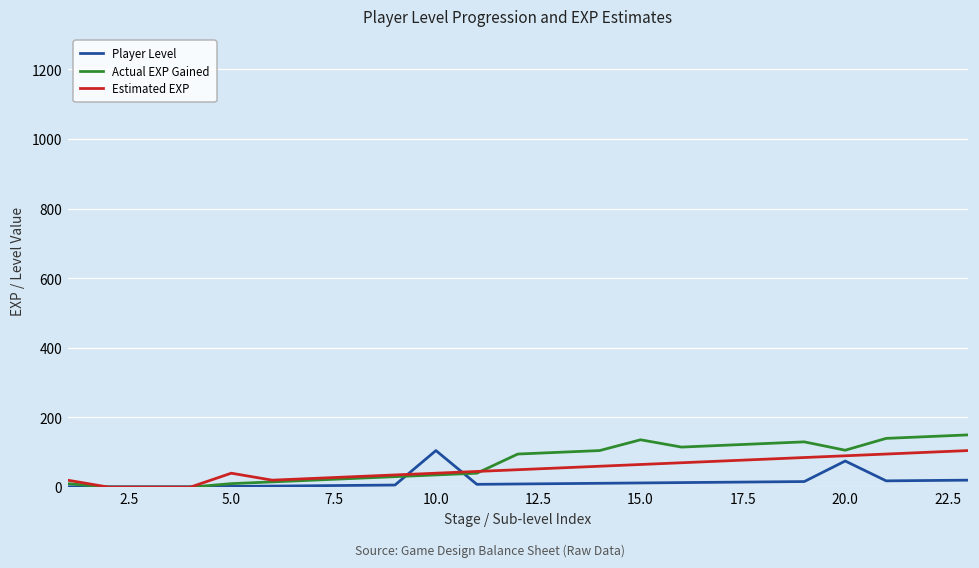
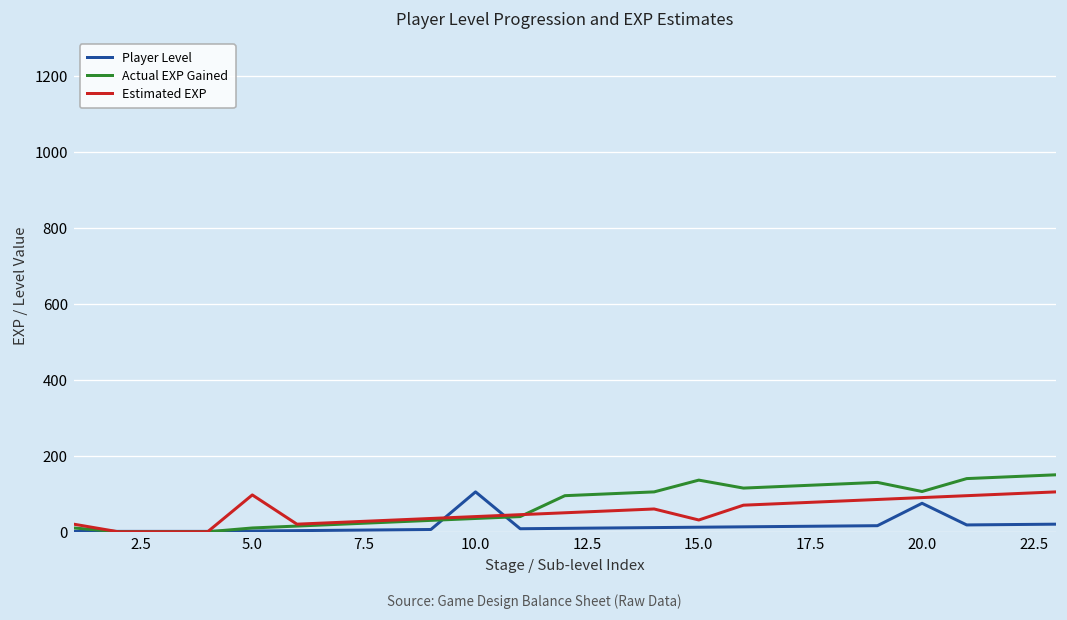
  {
    "Player Level": {
      "5.0": 0,
      "10.0": 110,
      "15.0": 10,
      "20.0": 80
    },
    "Actual EXP Gained": {
      "5.0": 10,
      "15.0": 140,
      "20.0": 110
    },
    "Estimated EXP": {
-     "5.0": 40,
-     "15.0": 70,
+     "5.0": 100,
+     "15.0": 30,
      "20.0": 90
    }
  }
